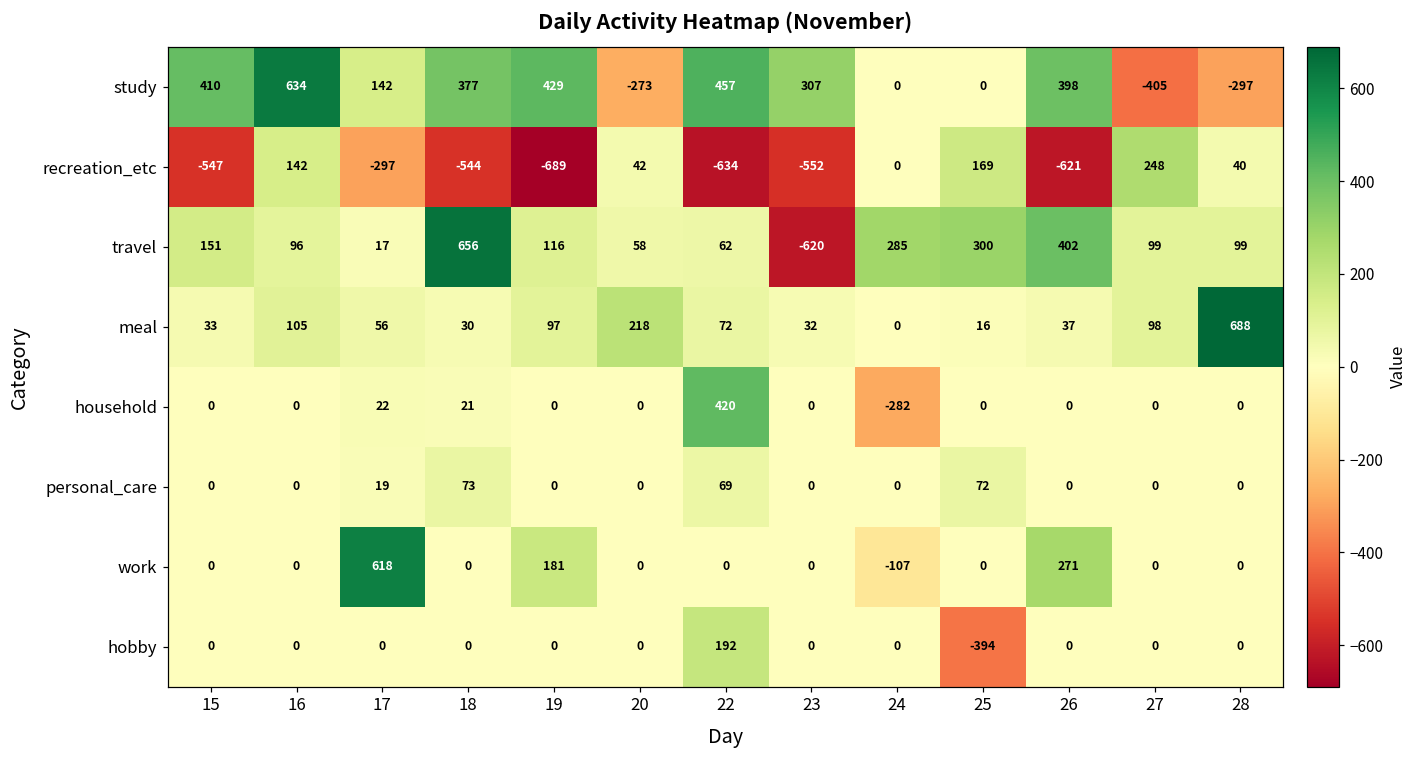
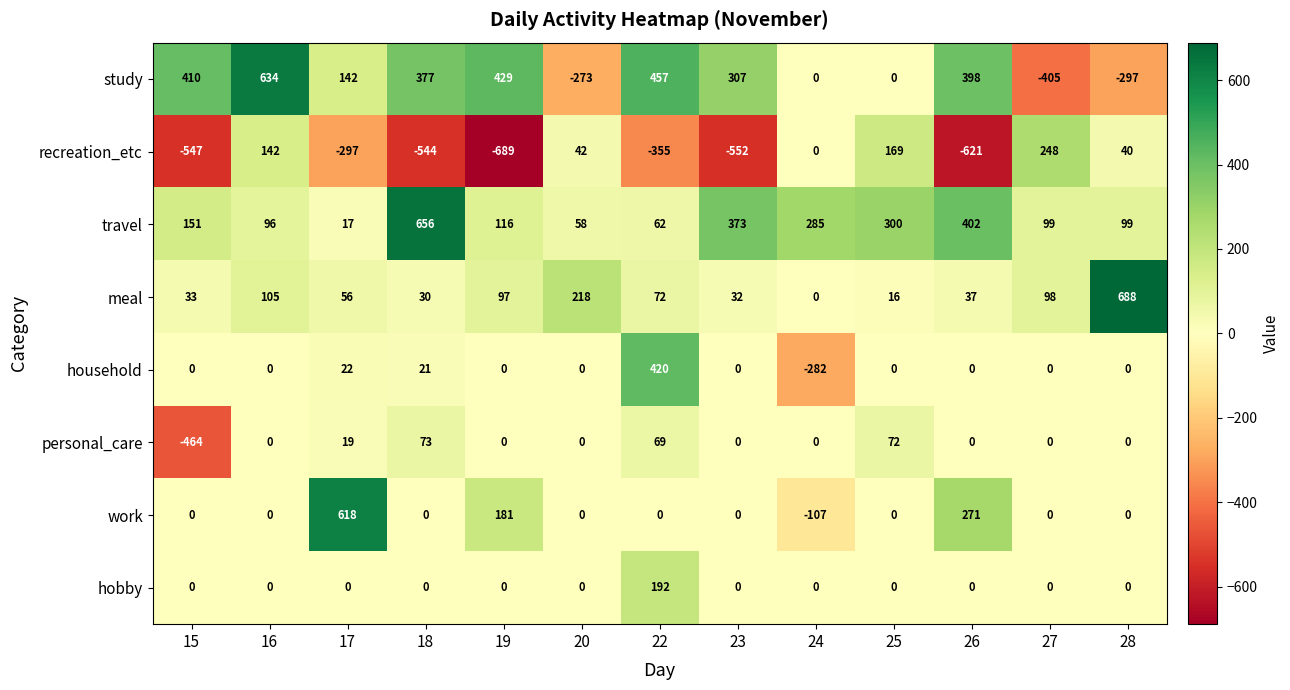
  {
    "study": {
      "15": 410,
      "16": 634,
      "17": 142,
      "18": 377,
      "19": 429,
      "20": -273,
      "22": 457,
      "23": 307,
      "24": 0,
      "25": 0,
      "26": 398,
      "27": -405,
      "28": -297
    },
    "recreation_etc": {
      "15": -547,
      "16": 142,
      "17": -297,
      "18": -544,
      "19": -689,
      "20": 42,
-     "22": -634,
+     "22": -355,
      "23": -552,
      "24": 0,
      "25": 169,
      "26": -621,
      "27": 248,
      "28": 40
    },
    "travel": {
      "15": 151,
      "16": 96,
      "17": 17,
      "18": 656,
      "19": 116,
      "20": 58,
      "22": 62,
-     "23": -620,
+     "23": 373,
      "24": 285,
      "25": 300,
      "26": 402,
      "27": 99,
      "28": 99
    },
    "meal": {
      "15": 33,
      "16": 105,
      "17": 56,
      "18": 30,
      "19": 97,
      "20": 218,
      "22": 72,
      "23": 32,
      "24": 0,
      "25": 16,
      "26": 37,
      "27": 98,
      "28": 688
    },
    "household": {
      "15": 0,
      "16": 0,
      "17": 22,
      "18": 21,
      "19": 0,
      "20": 0,
      "22": 420,
      "23": 0,
      "24": -282,
      "25": 0,
      "26": 0,
      "27": 0,
      "28": 0
    },
    "personal_care": {
-     "15": 0,
+     "15": -464,
      "16": 0,
      "17": 19,
      "18": 73,
      "19": 0,
      "20": 0,
      "22": 69,
      "23": 0,
      "24": 0,
      "25": 72,
      "26": 0,
      "27": 0,
      "28": 0
    },
    "work": {
      "15": 0,
      "16": 0,
      "17": 618,
      "18": 0,
      "19": 181,
      "20": 0,
      "22": 0,
      "23": 0,
      "24": -107,
      "25": 0,
      "26": 271,
      "27": 0,
      "28": 0
    },
    "hobby": {
      "15": 0,
      "16": 0,
      "17": 0,
      "18": 0,
      "19": 0,
      "20": 0,
      "22": 192,
      "23": 0,
      "24": 0,
-     "25": -394,
+     "25": 0,
      "26": 0,
      "27": 0,
      "28": 0
    }
  }
